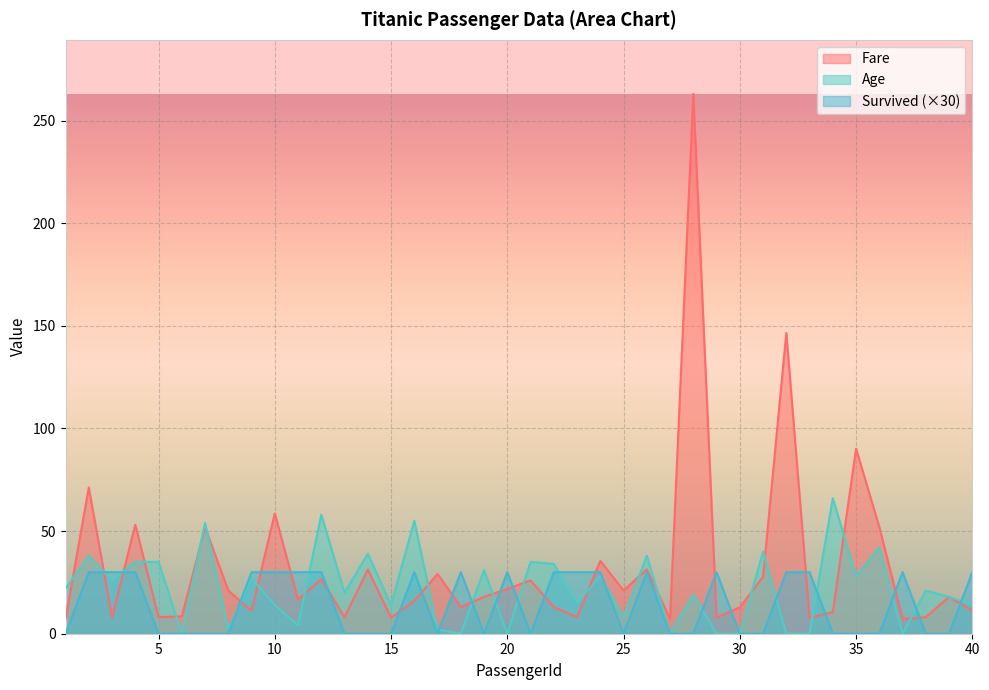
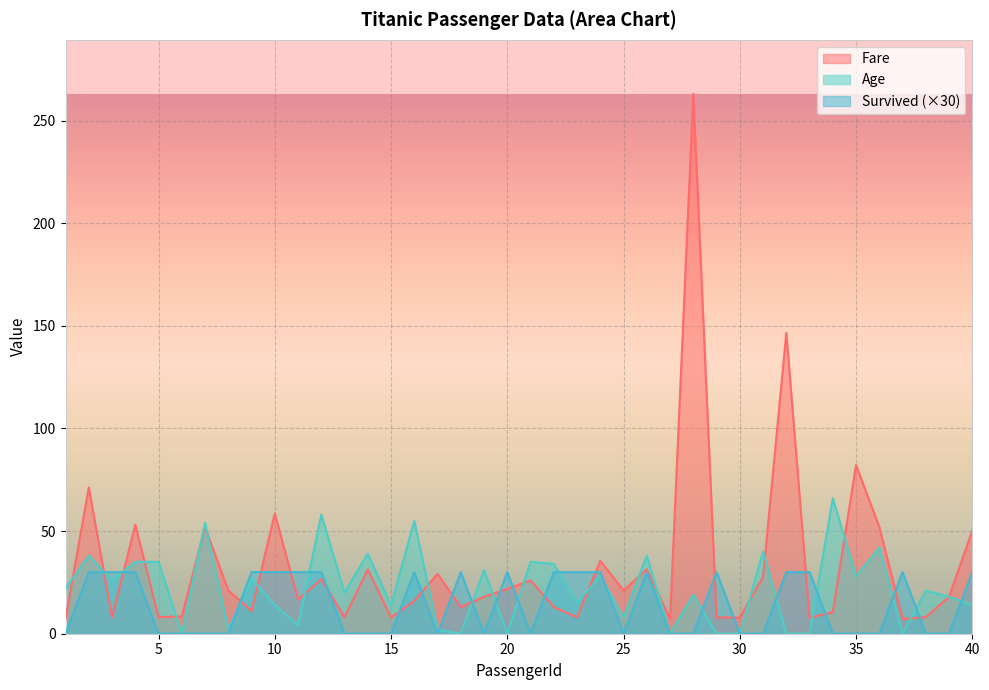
  {
    "Fare": {
      "5": 8,
      "10": 59,
      "15": 8,
      "20": 22,
      "25": 21,
-     "30": 13,
-     "35": 90,
-     "40": 11
+     "30": 8,
+     "35": 82,
+     "40": 50
    }
  }
